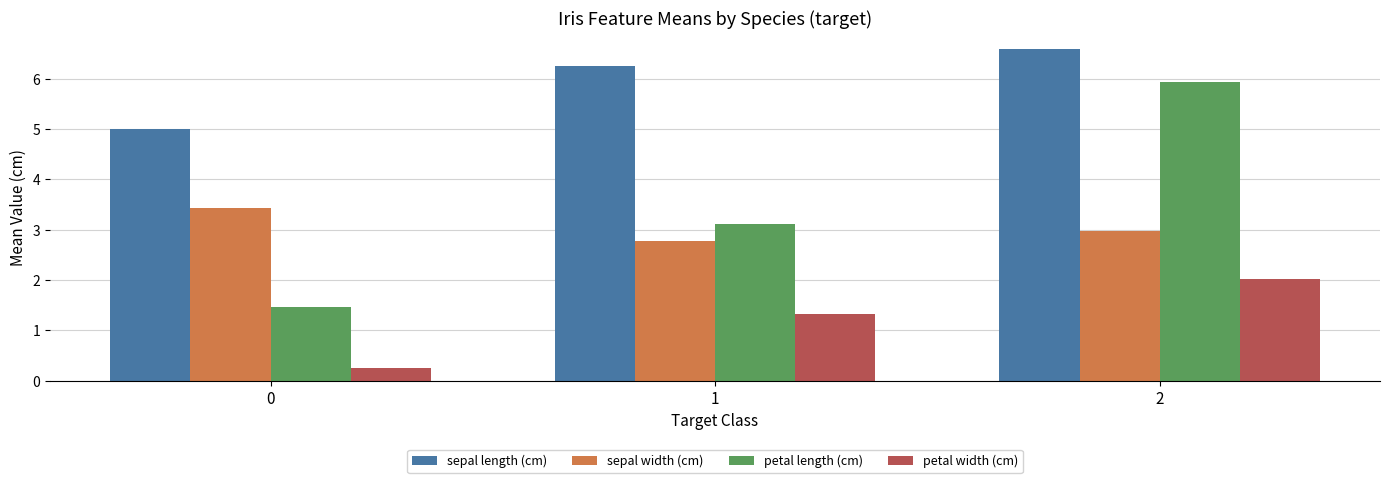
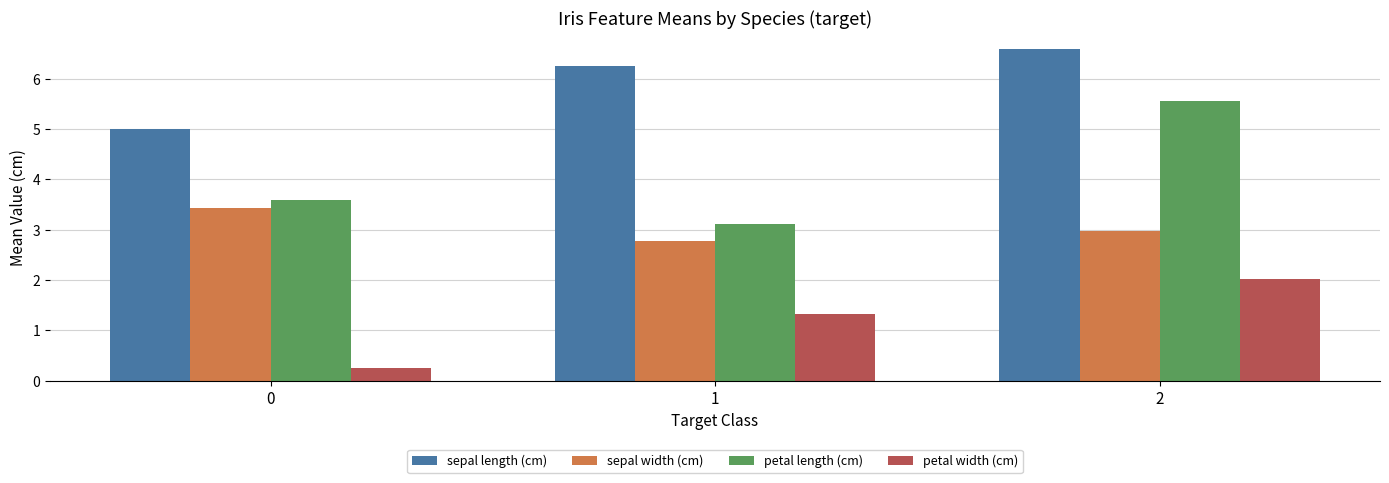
  {
    "sepal length (cm)": {
      "0": 5.0,
      "1": 6.3,
      "2": 6.6
    },
    "petal length (cm)": {
-     "0": 1.5,
+     "0": 3.6,
      "1": 3.1,
-     "2": 5.9
+     "2": 5.6
    }
  }
